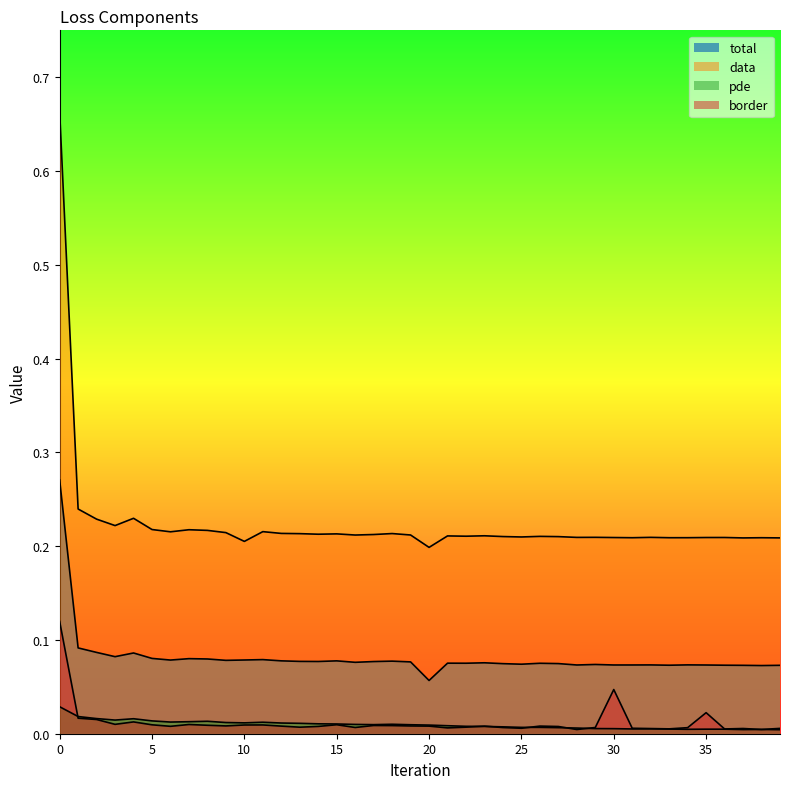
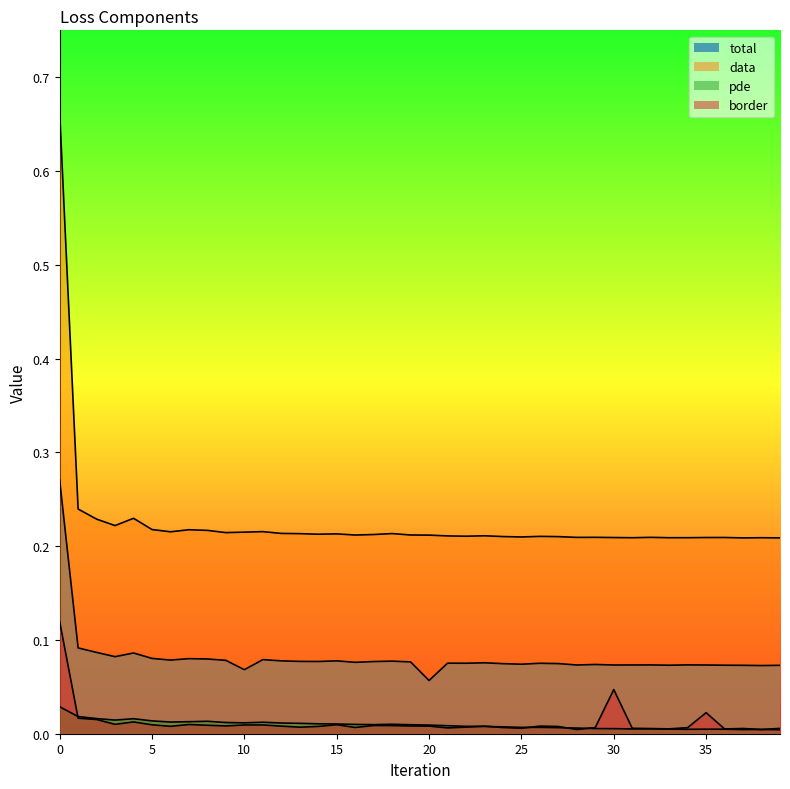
  {
    "total": {
      "0": 0.27,
      "5": 0.08,
-     "10": 0.08,
+     "10": 0.07,
      "15": 0.08,
      "20": 0.06,
      "25": 0.07,
      "30": 0.07,
      "35": 0.07
    },
    "data": {
      "0": 0.66,
      "5": 0.22,
-     "10": 0.205,
+     "10": 0.215,
      "15": 0.21,
-     "20": 0.20,
+     "20": 0.21,
      "25": 0.21,
      "30": 0.21,
      "35": 0.21
    },
    "pde": {
      "0": 0.03,
      "5": 0.01,
      "30": 0.01,
      "35": 0.00
    },
    "border": {
      "0": 0.12,
      "5": 0.01,
      "30": 0.05,
      "35": 0.02
    }
  }
